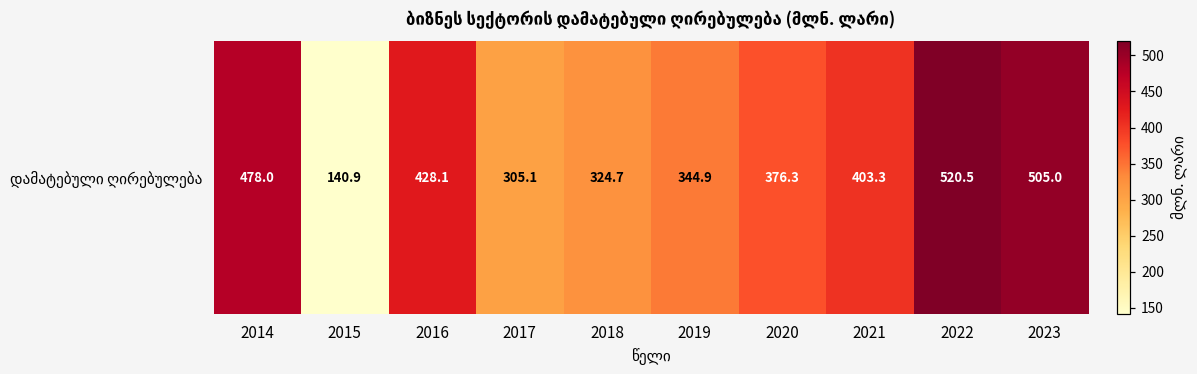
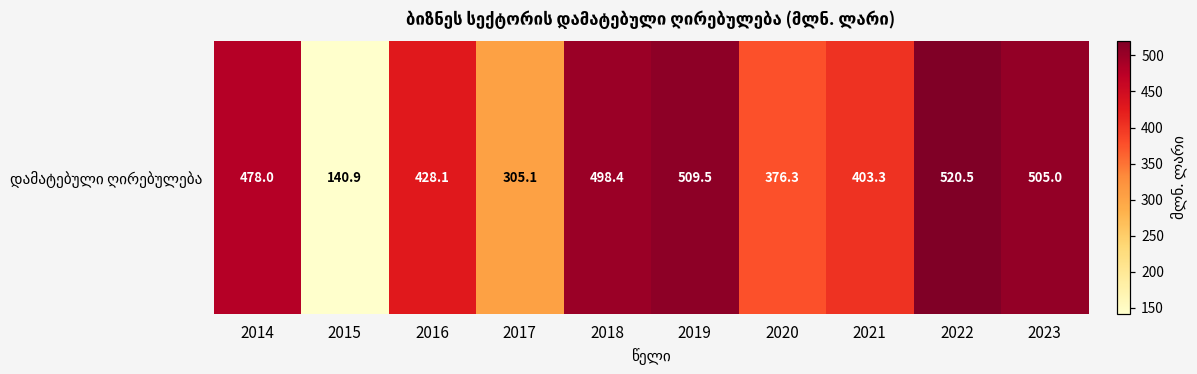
  {
    "დამატებული ღირებულება": {
      "2014": 478.0,
      "2015": 140.9,
      "2016": 428.1,
      "2017": 305.1,
-     "2018": 324.7,
-     "2019": 344.9,
+     "2018": 498.4,
+     "2019": 509.5,
      "2020": 376.3,
      "2021": 403.3,
      "2022": 520.5,
      "2023": 505.0
    }
  }
